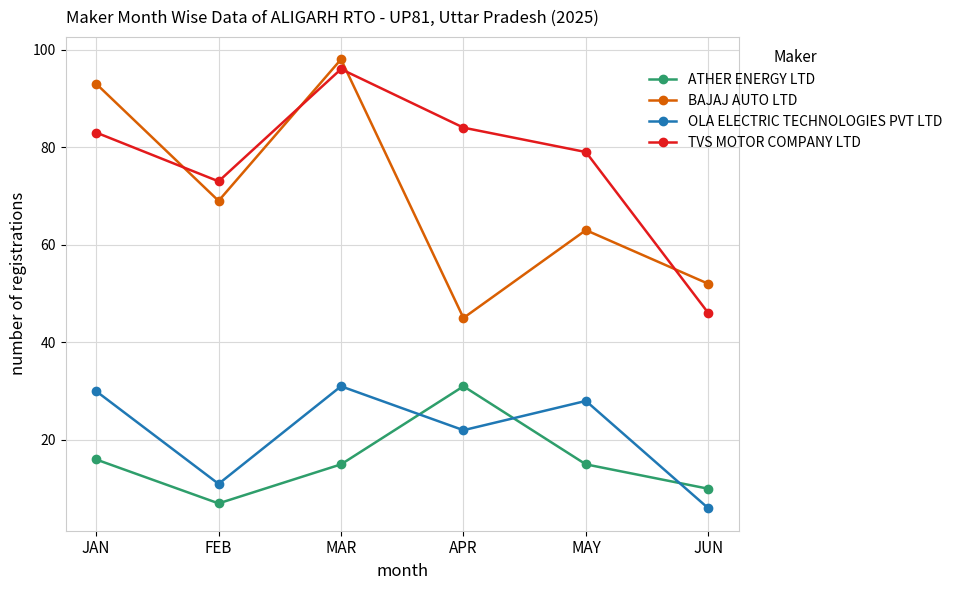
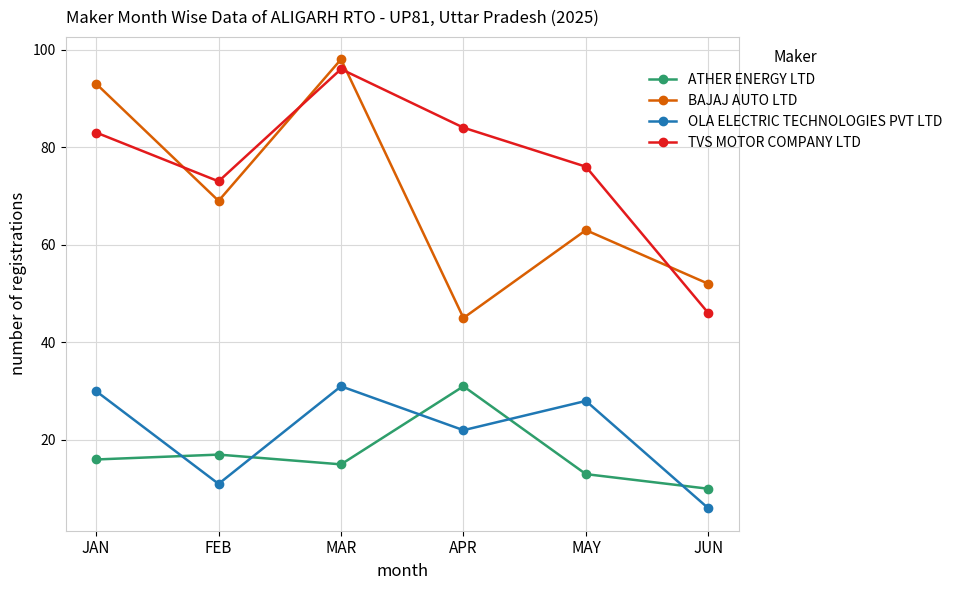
  {
    "ATHER ENERGY LTD": {
      "JAN": 16,
-     "FEB": 7,
+     "FEB": 17,
      "MAR": 15,
      "APR": 31,
-     "MAY": 15,
+     "MAY": 13,
      "JUN": 10
    },
    "BAJAJ AUTO LTD": {
      "JAN": 93,
      "FEB": 69,
      "MAR": 98,
      "APR": 45,
      "MAY": 63,
      "JUN": 52
    },
    "OLA ELECTRIC TECHNOLOGIES PVT LTD": {
      "JAN": 30,
      "FEB": 11,
      "MAR": 31,
      "APR": 22,
      "MAY": 28,
      "JUN": 6
    },
    "TVS MOTOR COMPANY LTD": {
      "JAN": 83,
      "FEB": 73,
      "MAR": 96,
      "APR": 84,
-     "MAY": 79,
+     "MAY": 76,
      "JUN": 46
    }
  }
